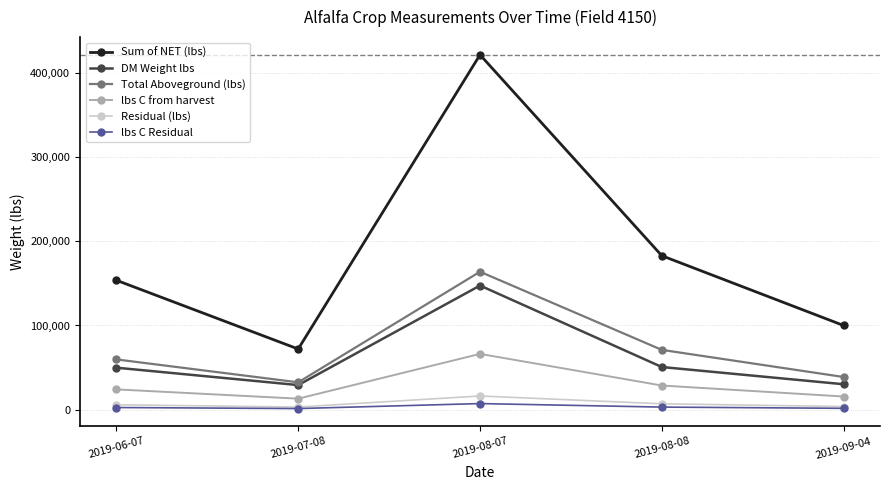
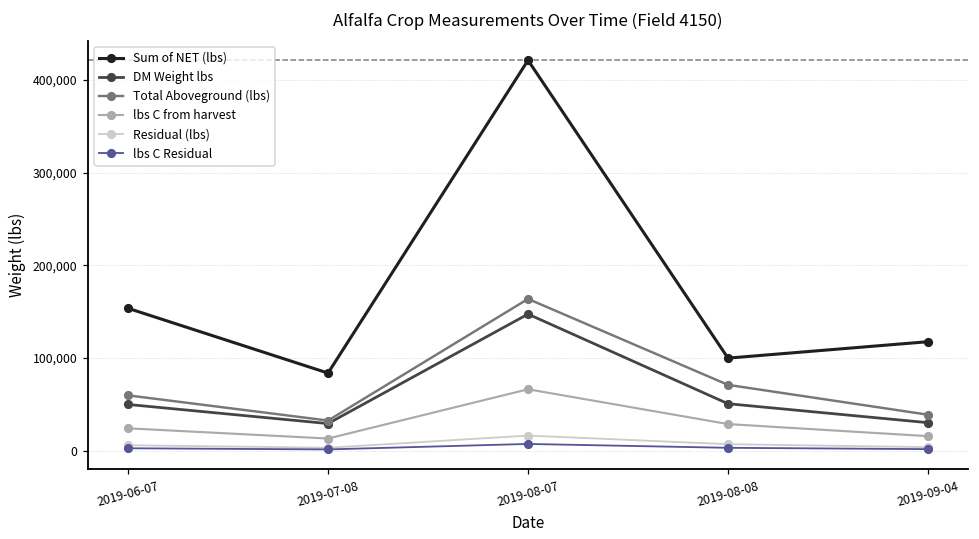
  {
    "Sum of NET (lbs)": {
      "2019-06-07": "150,000",
-     "2019-07-08": "70,000",
+     "2019-07-08": "80,000",
      "2019-08-07": "420,000",
-     "2019-08-08": "180,000",
-     "2019-09-04": "100,000"
+     "2019-08-08": "100,000",
+     "2019-09-04": "120,000"
    },
    "DM Weight lbs": {
      "2019-06-07": "50,000",
      "2019-07-08": "30,000",
      "2019-08-07": "150,000",
      "2019-08-08": "50,000",
      "2019-09-04": "30,000"
    }
  }
